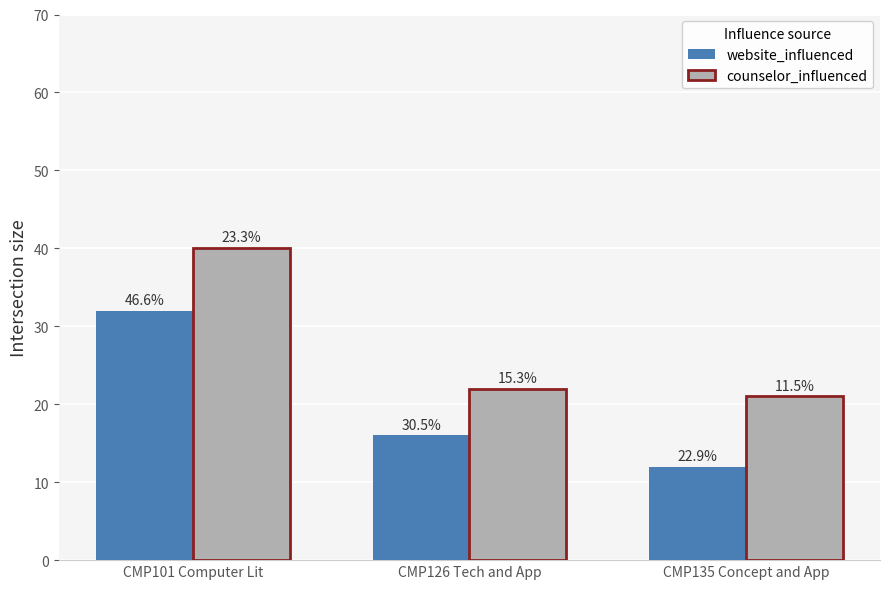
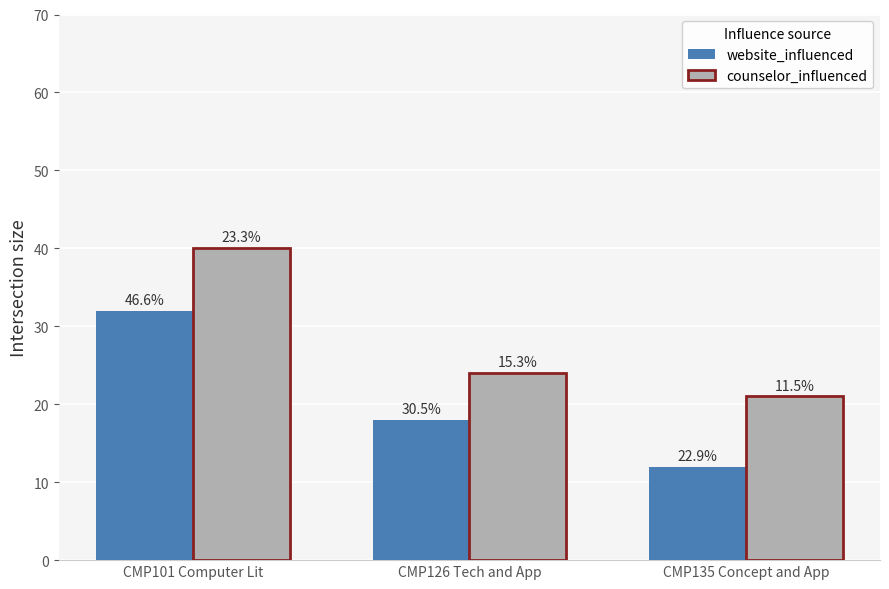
  {
    "website_influenced": {
-     "CMP126 Tech and App": 16
+     "CMP126 Tech and App": 18
    },
    "counselor_influenced": {
-     "CMP126 Tech and App": 22
+     "CMP126 Tech and App": 24
    }
  }
